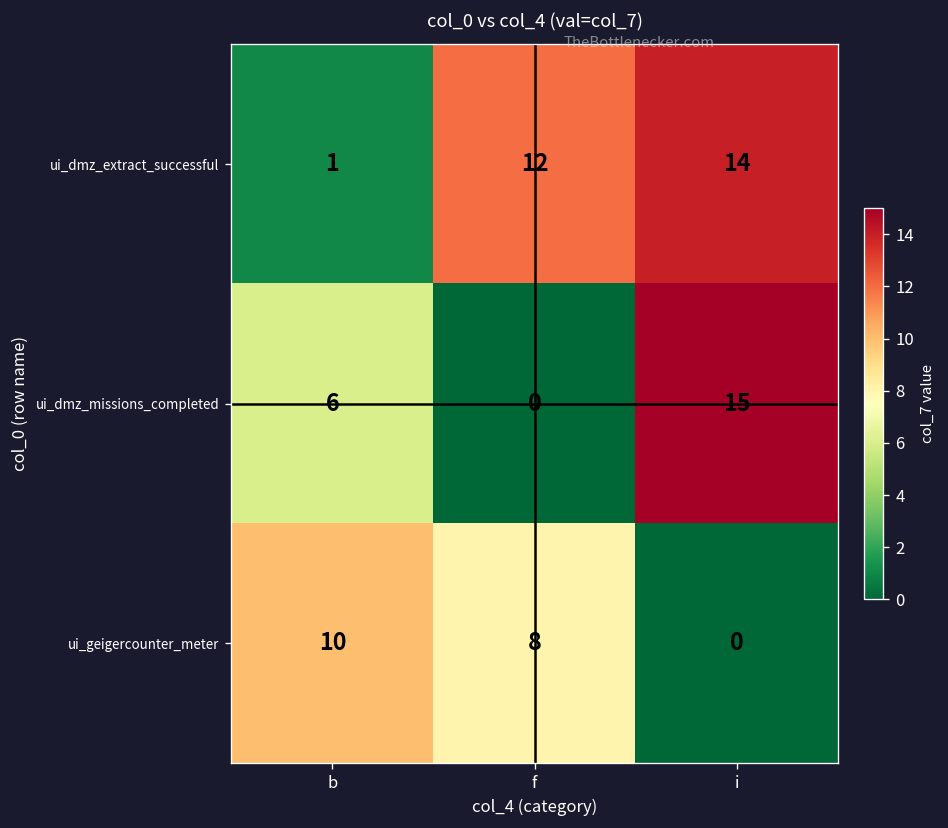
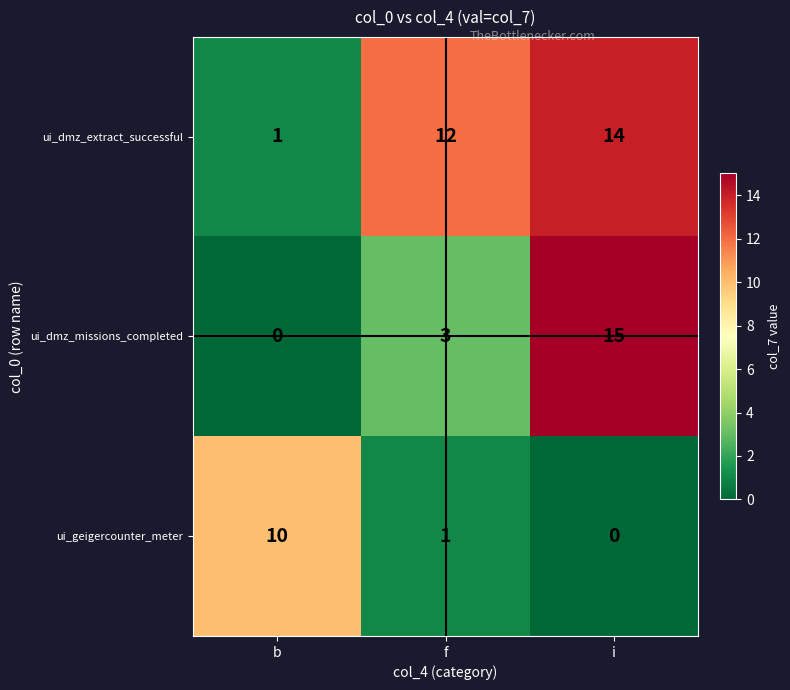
  {
    "ui_dmz_extract_successful": {
      "b": 1,
      "f": 12,
      "i": 14
    },
    "ui_dmz_missions_completed": {
-     "b": 6,
-     "f": 0,
+     "b": 0,
+     "f": 3,
      "i": 15
    },
    "ui_geigercounter_meter": {
      "b": 10,
-     "f": 8,
+     "f": 1,
      "i": 0
    }
  }
